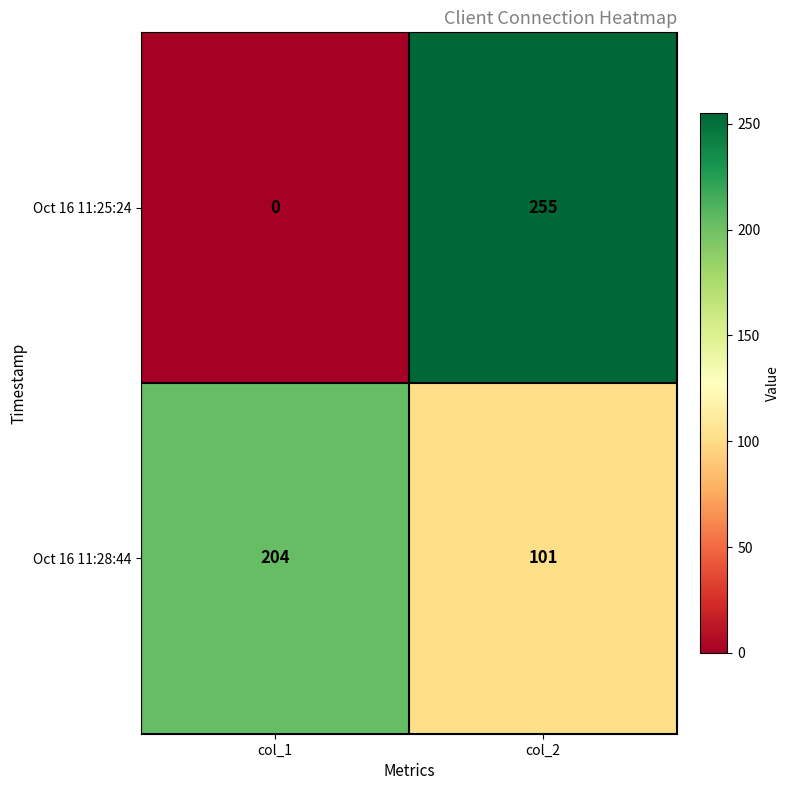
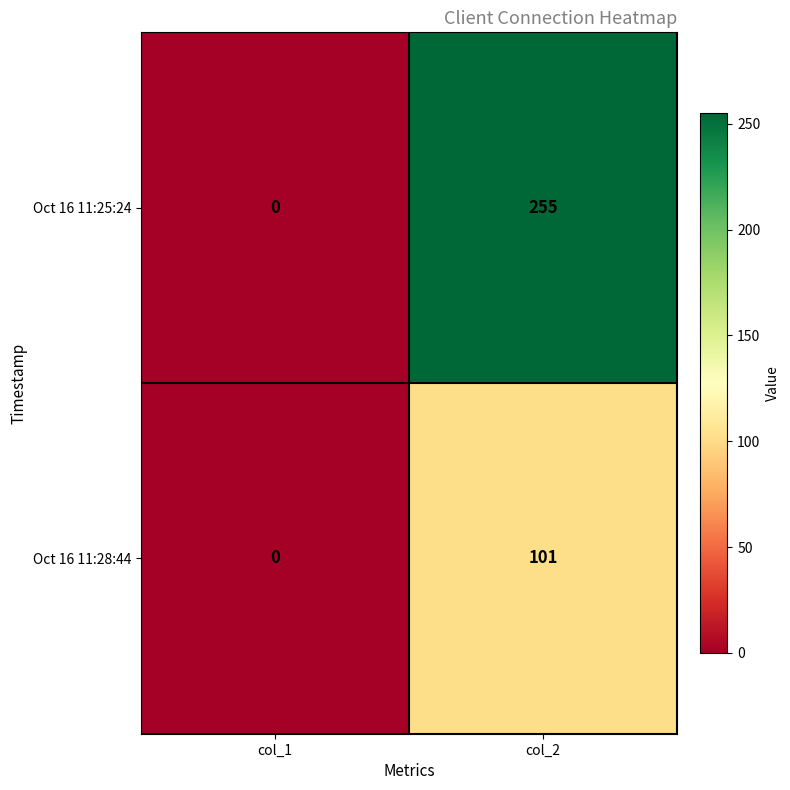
  {
    "Oct 16 11:25:24": {
      "col_1": 0,
      "col_2": 255
    },
    "Oct 16 11:28:44": {
-     "col_1": 204,
+     "col_1": 0,
      "col_2": 101
    }
  }
